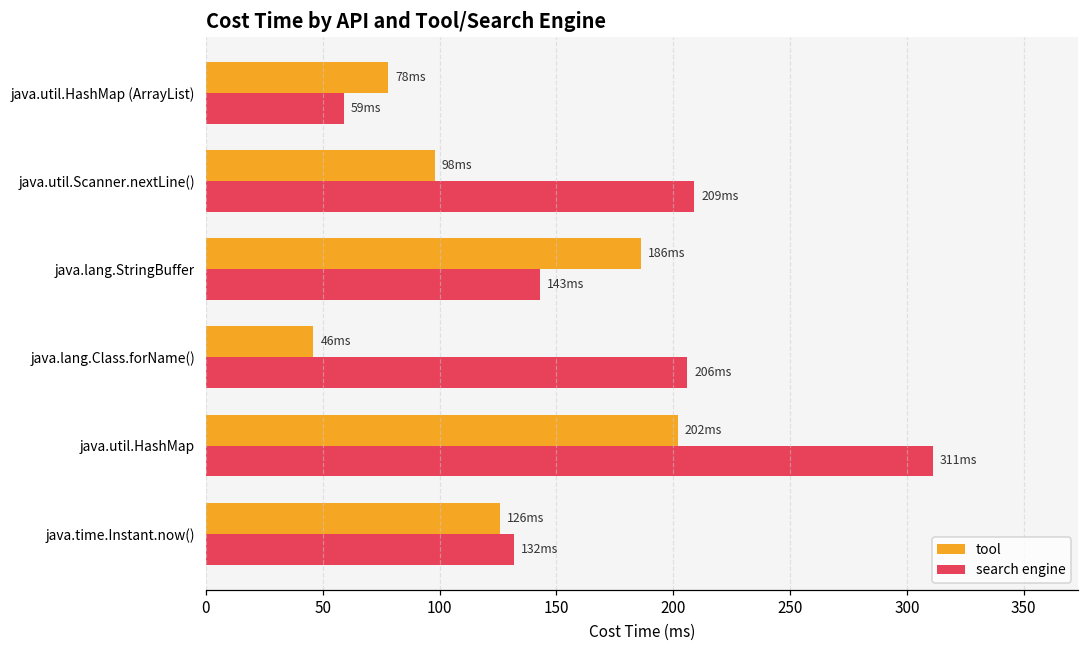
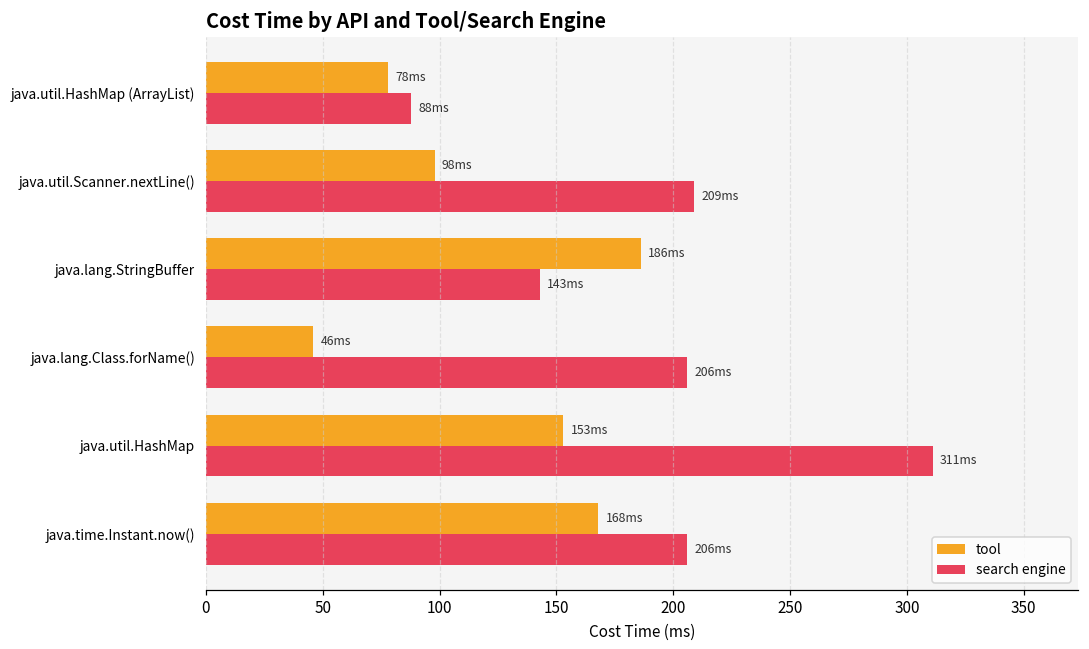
  {
    "tool": {
      "java.util.HashMap (ArrayList)": 78,
      "java.util.Scanner.nextLine()": 98,
      "java.lang.StringBuffer": 186,
      "java.lang.Class.forName()": 46,
-     "java.util.HashMap": 202,
-     "java.time.Instant.now()": 126
+     "java.util.HashMap": 153,
+     "java.time.Instant.now()": 168
    },
    "search engine": {
-     "java.util.HashMap (ArrayList)": 59,
+     "java.util.HashMap (ArrayList)": 88,
      "java.util.Scanner.nextLine()": 209,
      "java.lang.StringBuffer": 143,
      "java.lang.Class.forName()": 206,
      "java.util.HashMap": 311,
-     "java.time.Instant.now()": 132
+     "java.time.Instant.now()": 206
    }
  }
